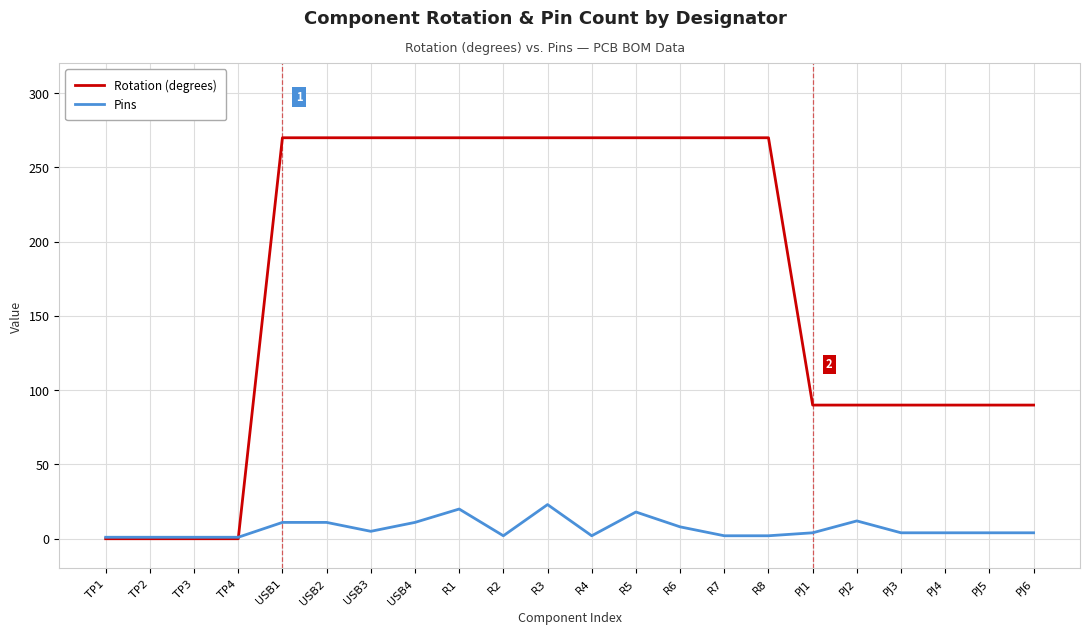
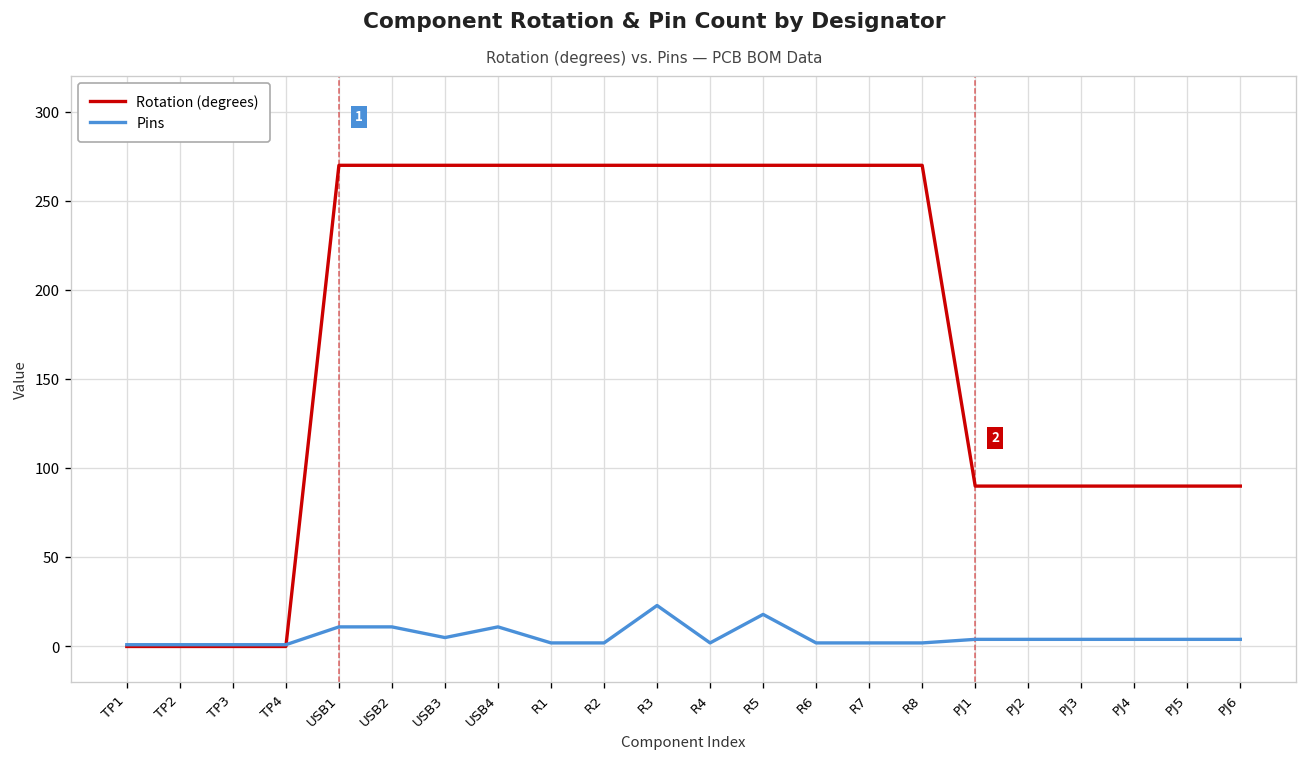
  {
    "Rotation (degrees)": {
      "USB1": 270,
      "USB2": 270,
      "USB3": 270,
      "USB4": 270,
      "R1": 270,
      "R2": 270,
      "R3": 270,
      "R4": 270,
      "R5": 270,
      "R6": 270,
      "R7": 270,
      "R8": 270,
      "PJ1": 90,
      "PJ2": 90,
      "PJ3": 90,
      "PJ4": 90,
      "PJ5": 90,
      "PJ6": 90
    },
    "Pins": {
      "USB1": 11,
      "USB2": 11,
      "USB3": 5,
      "USB4": 11,
-     "R1": 20,
+     "R1": 2,
      "R2": 2,
      "R3": 23,
      "R4": 2,
      "R5": 18,
-     "R6": 8,
+     "R6": 2,
      "R7": 2,
      "R8": 2,
      "PJ1": 4,
-     "PJ2": 12,
+     "PJ2": 4,
      "PJ3": 4,
      "PJ4": 4,
      "PJ5": 4,
      "PJ6": 4
    }
  }
